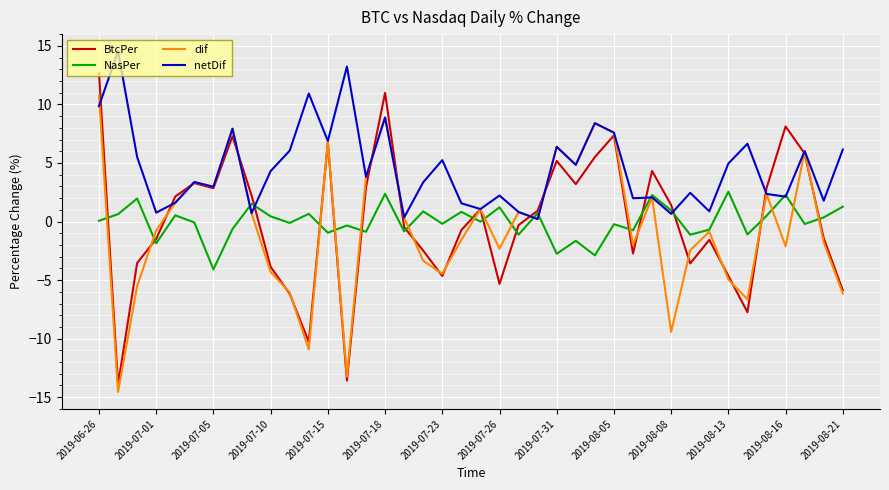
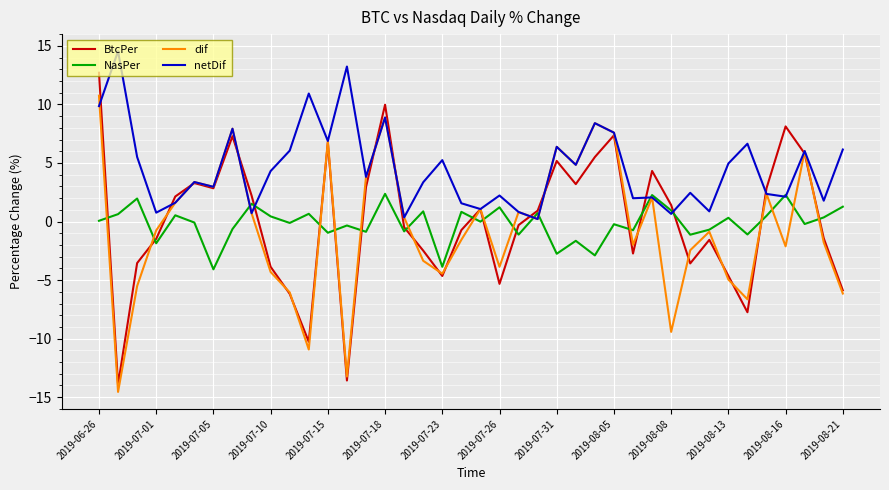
  {
    "BtcPer": {
      "2019-07-01": -1.5,
      "2019-07-10": -3.9,
-     "2019-07-18": 11.0,
+     "2019-07-18": 10.0,
      "2019-07-26": -5.3,
      "2019-07-31": 5.2,
      "2019-08-05": 7.4,
      "2019-08-08": 1.4,
      "2019-08-13": -4.6,
      "2019-08-16": 8.1,
      "2019-08-21": -5.9
    },
    "NasPer": {
      "2019-06-26": 0.1,
      "2019-07-01": -1.9,
      "2019-07-05": -4.1,
      "2019-07-10": 0.4,
      "2019-07-15": -1.0,
      "2019-07-18": 2.4,
-     "2019-07-23": -0.2,
+     "2019-07-23": -3.9,
      "2019-07-26": 1.2,
      "2019-07-31": -2.8,
      "2019-08-05": -0.2,
      "2019-08-08": 0.9,
-     "2019-08-13": 2.5,
+     "2019-08-13": 0.3,
      "2019-08-21": 1.3
    },
    "dif": {
      "2019-06-26": 10.7,
      "2019-07-01": -0.8,
      "2019-07-10": -4.3,
-     "2019-07-26": -2.3,
+     "2019-07-26": -3.9,
      "2019-08-08": -9.4,
      "2019-08-13": -5.0,
      "2019-08-16": -2.1,
      "2019-08-21": -6.1
    },
    "netDif": {
      "2019-06-26": 9.9,
      "2019-07-01": 0.8,
      "2019-07-10": 4.3,
      "2019-07-23": 5.2,
      "2019-07-26": 2.2,
      "2019-08-08": 0.7,
      "2019-08-13": 5.0,
      "2019-08-21": 6.1
    }
  }
